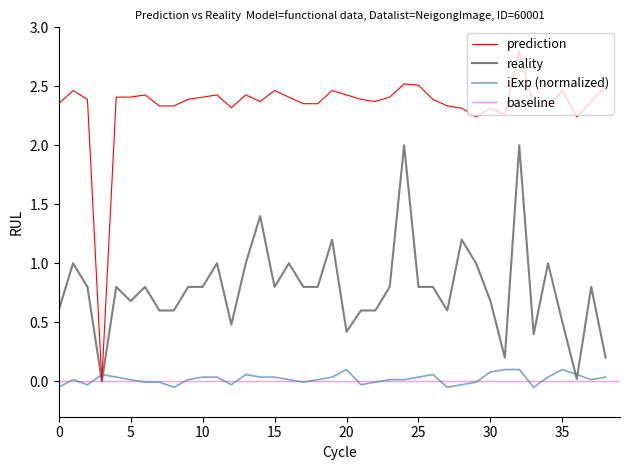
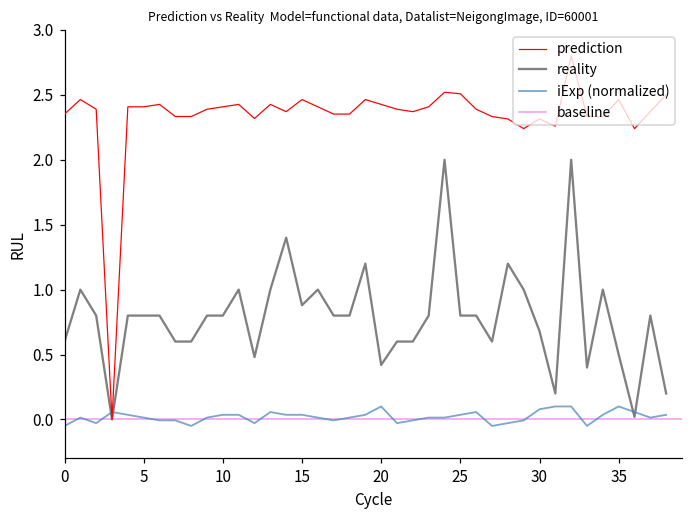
  {
    "prediction": {
      "0": 2.35,
      "5": 2.41,
      "10": 2.41,
      "15": 2.46,
      "20": 2.43,
      "25": 2.51
    },
    "reality": {
      "0": 0.60,
-     "5": 0.68,
+     "5": 0.80,
      "10": 0.80,
-     "15": 0.80,
+     "15": 0.88,
      "20": 0.42,
      "25": 0.80,
      "30": 0.68,
      "35": 0.50
    },
    "iExp (normalized)": {
      "0": -0.05,
      "5": 0.01,
      "10": 0.04,
      "15": 0.04,
      "20": 0.10,
      "25": 0.04,
      "30": 0.08,
      "35": 0.10
    }
  }
